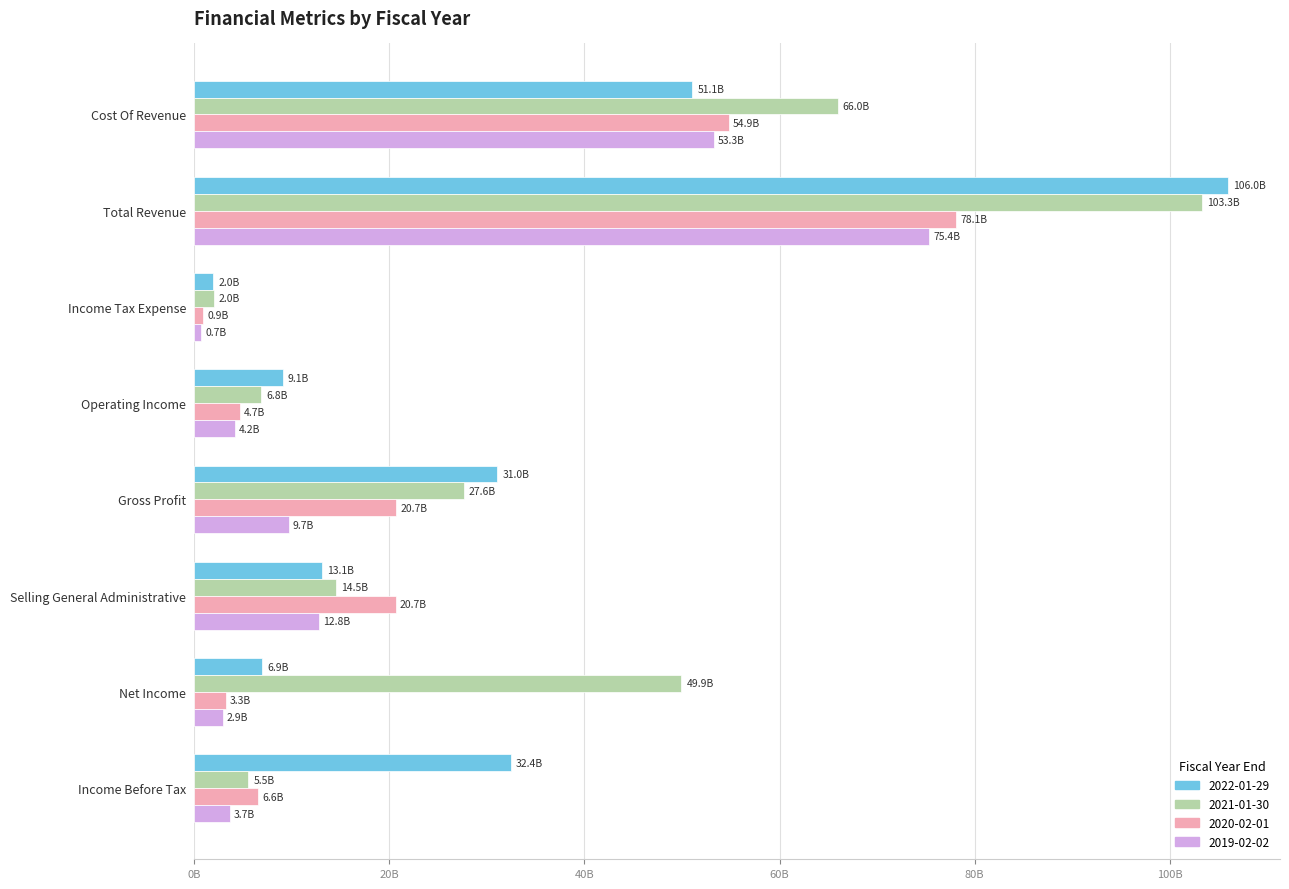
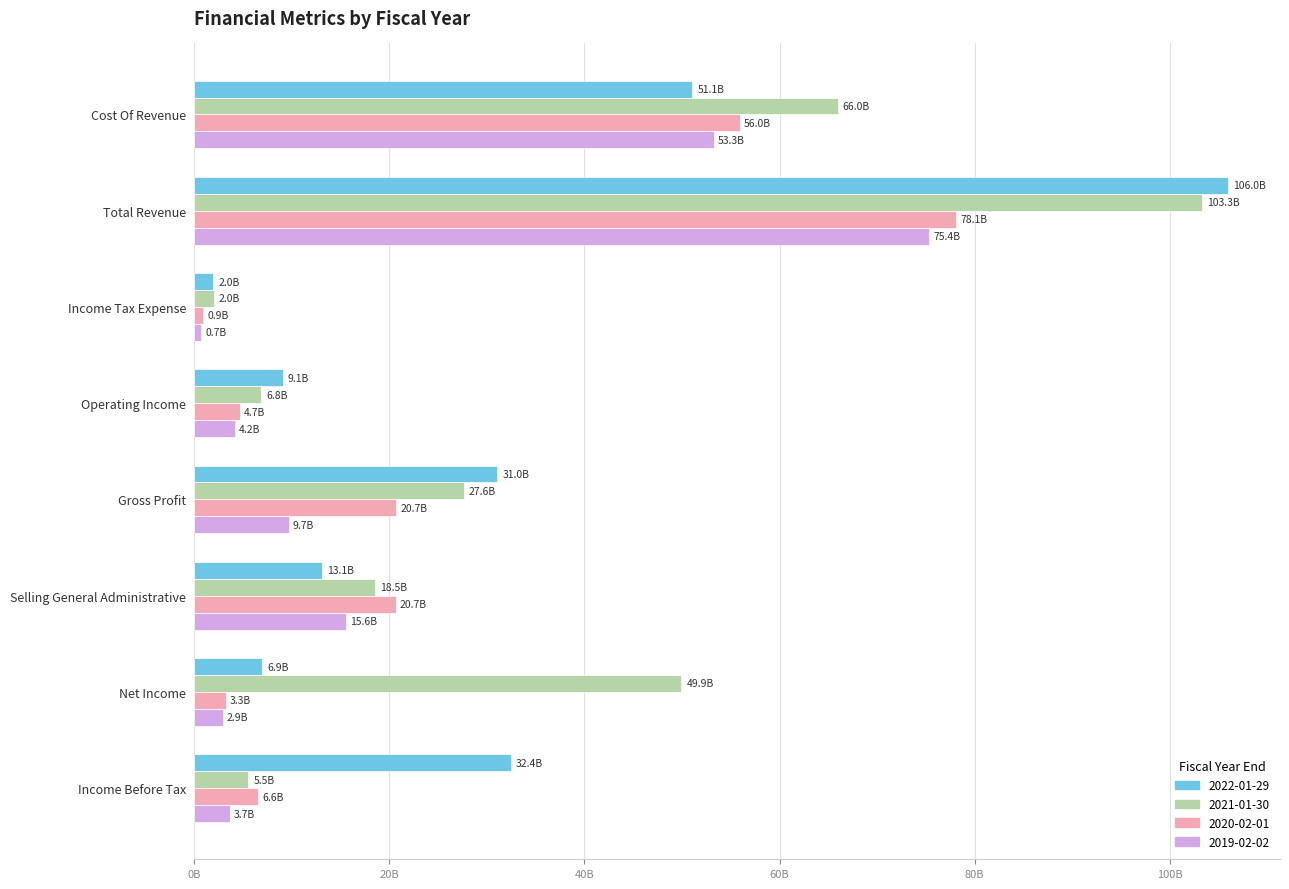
  {
    "2022-01-29": {
      "Cost Of Revenue": "51.1B",
      "Total Revenue": "106.0B",
      "Income Tax Expense": "2.0B",
      "Operating Income": "9.1B",
      "Gross Profit": "31.0B",
      "Selling General Administrative": "13.1B",
      "Net Income": "6.9B",
      "Income Before Tax": "32.4B"
    },
    "2021-01-30": {
      "Cost Of Revenue": "66.0B",
      "Total Revenue": "103.3B",
      "Income Tax Expense": "2.0B",
      "Operating Income": "6.8B",
      "Gross Profit": "27.6B",
-     "Selling General Administrative": "14.5B",
+     "Selling General Administrative": "18.5B",
      "Net Income": "49.9B",
      "Income Before Tax": "5.5B"
    },
    "2020-02-01": {
-     "Cost Of Revenue": "54.9B",
+     "Cost Of Revenue": "56.0B",
      "Total Revenue": "78.1B",
      "Income Tax Expense": "0.9B",
      "Operating Income": "4.7B",
      "Gross Profit": "20.7B",
      "Selling General Administrative": "20.7B",
      "Net Income": "3.3B",
      "Income Before Tax": "6.6B"
    },
    "2019-02-02": {
      "Cost Of Revenue": "53.3B",
      "Total Revenue": "75.4B",
      "Income Tax Expense": "0.7B",
      "Operating Income": "4.2B",
      "Gross Profit": "9.7B",
-     "Selling General Administrative": "12.8B",
+     "Selling General Administrative": "15.6B",
      "Net Income": "2.9B",
      "Income Before Tax": "3.7B"
    }
  }
